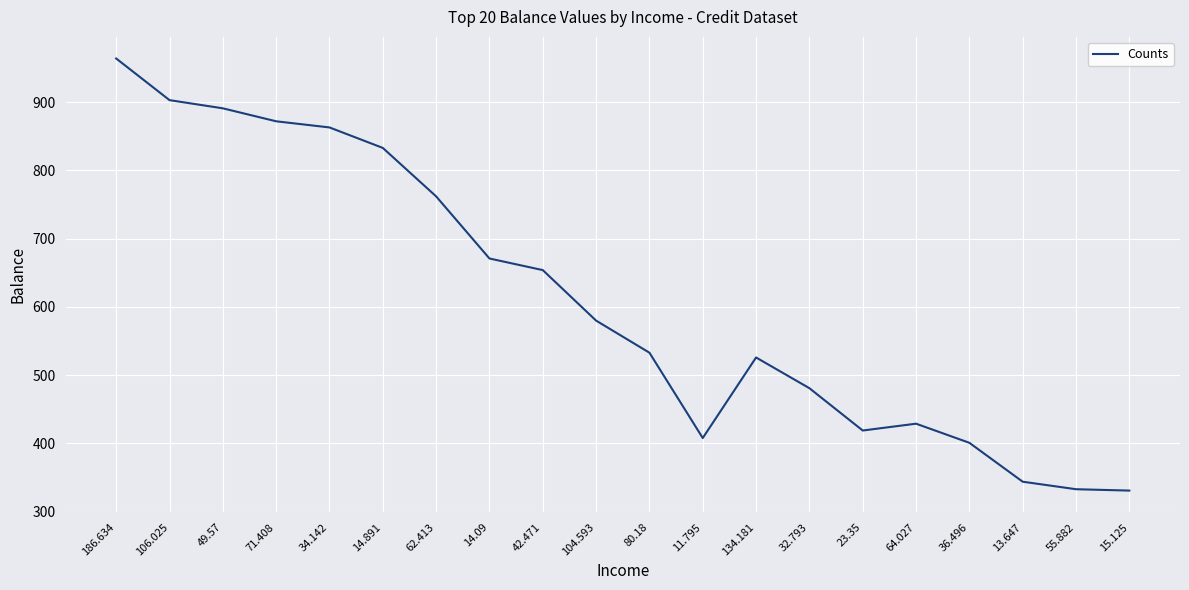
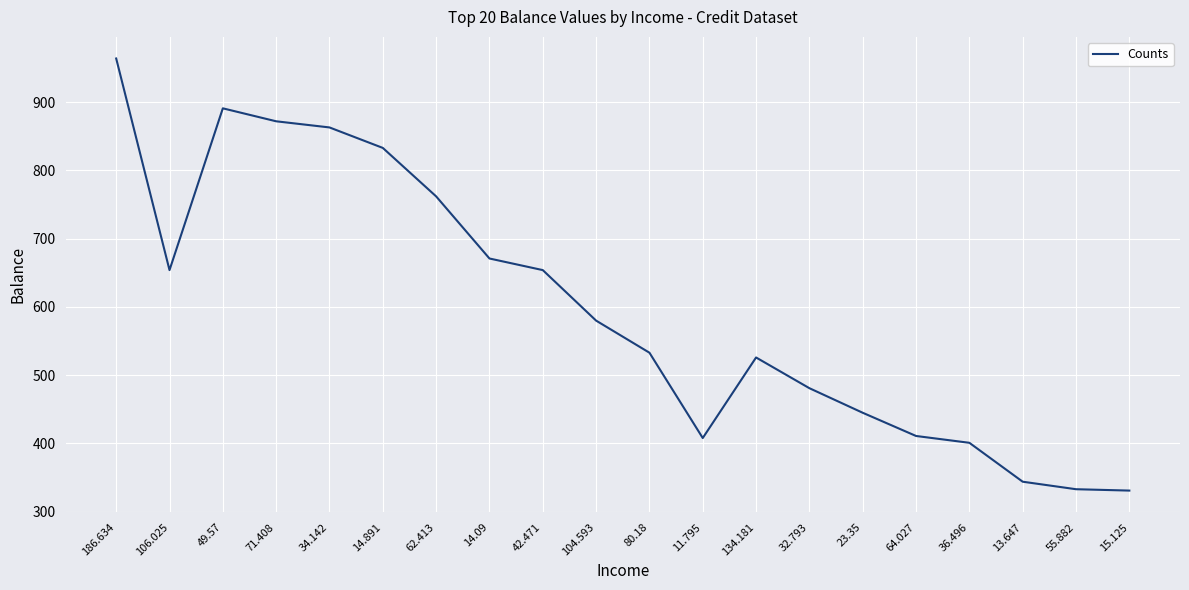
  {
    "186.634": 960,
-   "106.025": 900,
+   "106.025": 650,
    "49.57": 890,
    "71.408": 870,
    "34.142": 860,
    "14.891": 830,
    "62.413": 760,
    "14.09": 670,
    "42.471": 650,
    "104.593": 580,
    "80.18": 530,
    "11.795": 410,
    "134.181": 530,
    "32.793": 480,
-   "23.35": 420,
-   "64.027": 430,
+   "23.35": 450,
+   "64.027": 410,
    "36.496": 400,
    "13.647": 340,
    "55.882": 330,
    "15.125": 330
  }
